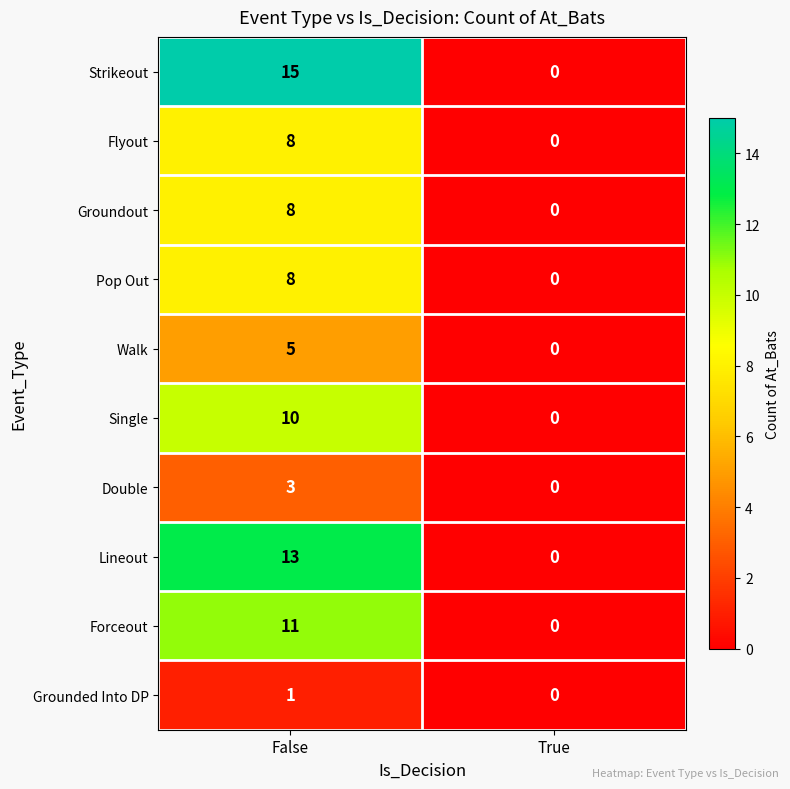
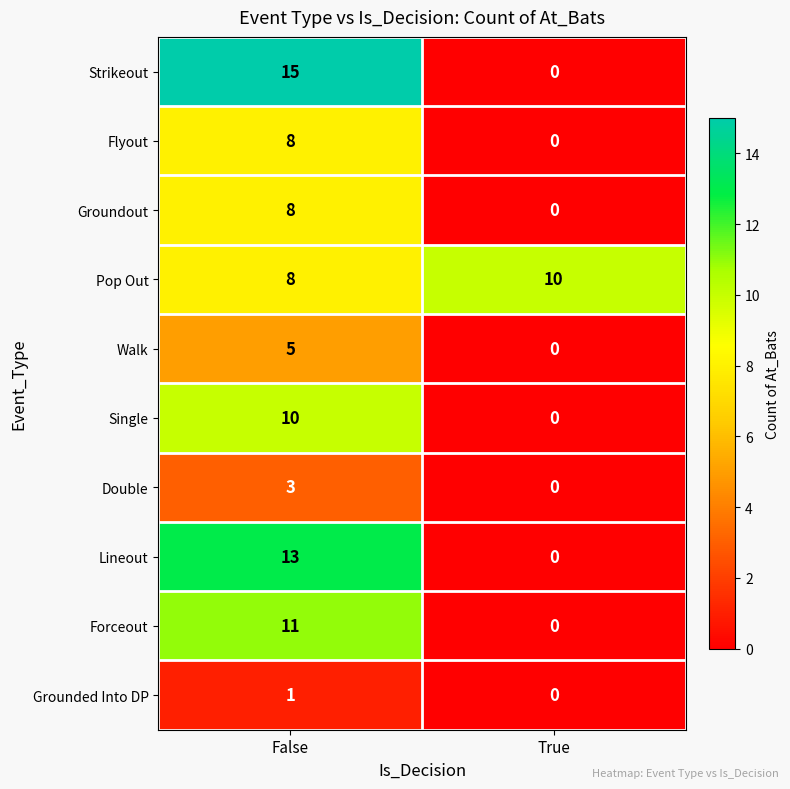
  {
    "Strikeout": {
      "False": 15,
      "True": 0
    },
    "Flyout": {
      "False": 8,
      "True": 0
    },
    "Groundout": {
      "False": 8,
      "True": 0
    },
    "Pop Out": {
      "False": 8,
-     "True": 0
+     "True": 10
    },
    "Walk": {
      "False": 5,
      "True": 0
    },
    "Single": {
      "False": 10,
      "True": 0
    },
    "Double": {
      "False": 3,
      "True": 0
    },
    "Lineout": {
      "False": 13,
      "True": 0
    },
    "Forceout": {
      "False": 11,
      "True": 0
    },
    "Grounded Into DP": {
      "False": 1,
      "True": 0
    }
  }
